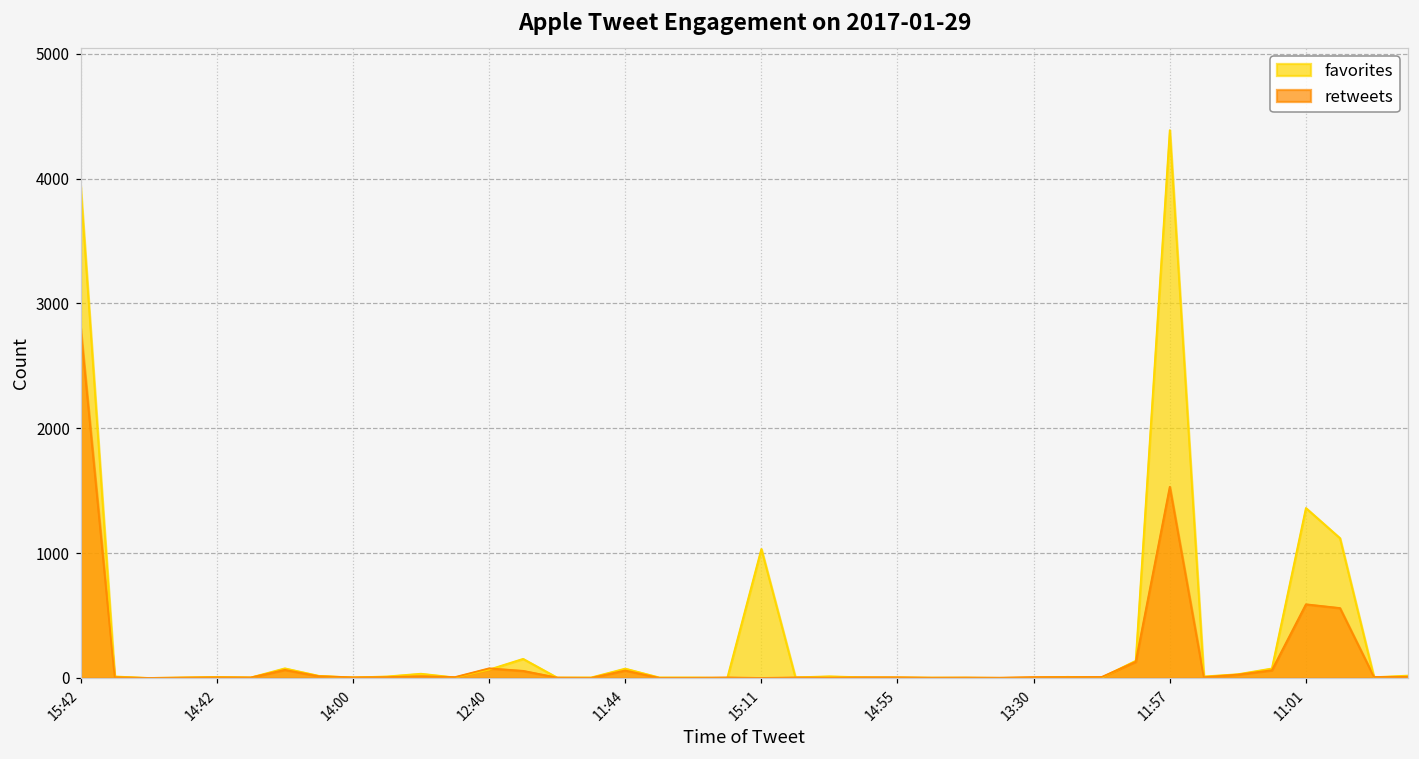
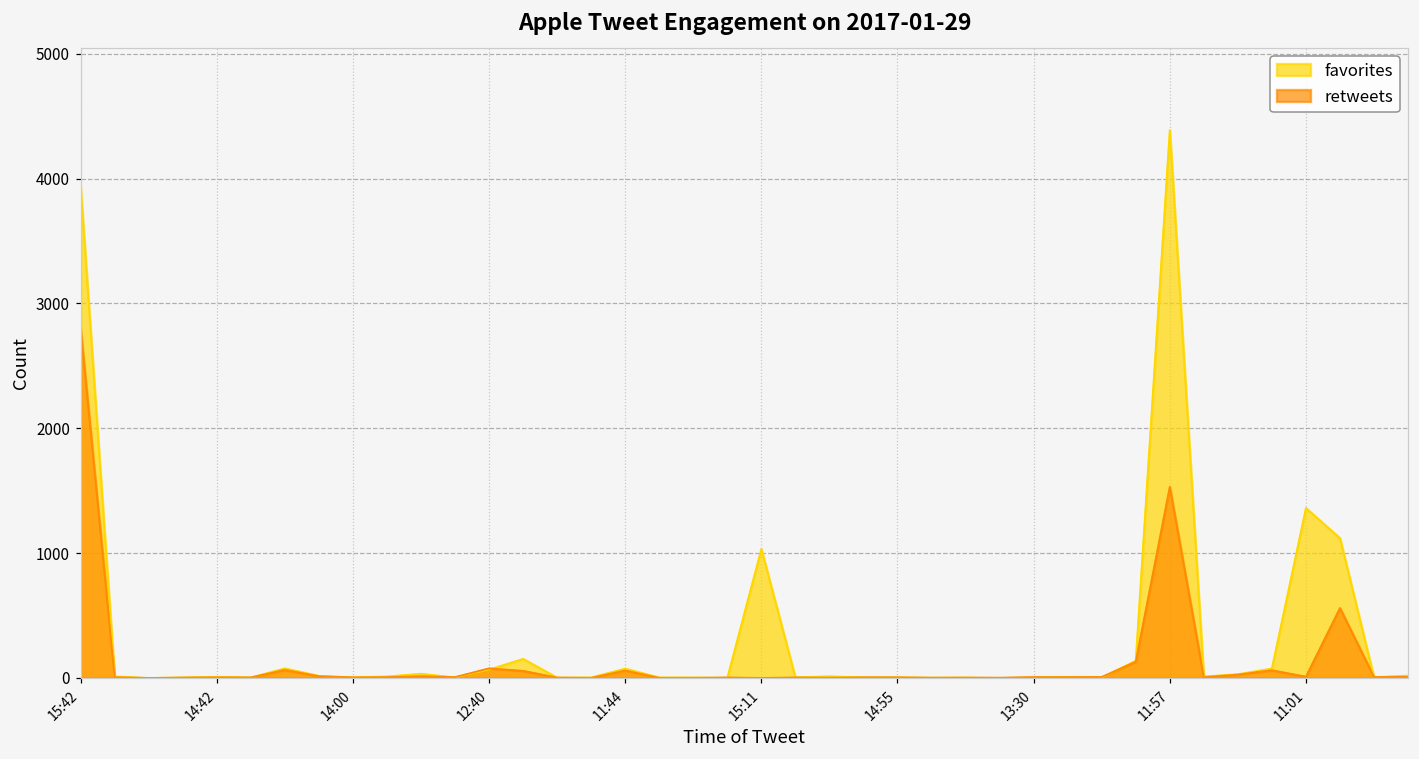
  {
    "favorites": {
      "15:42": 3940,
      "15:11": 1030,
      "11:57": 4390,
      "11:01": 1360
    },
    "retweets": {
      "15:42": 2800,
      "15:11": 0,
      "11:57": 1530,
-     "11:01": 590
+     "11:01": 10
    }
  }
